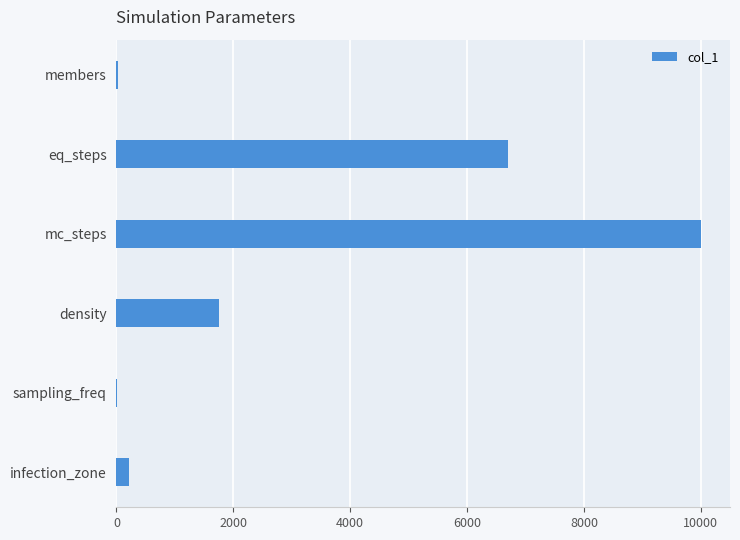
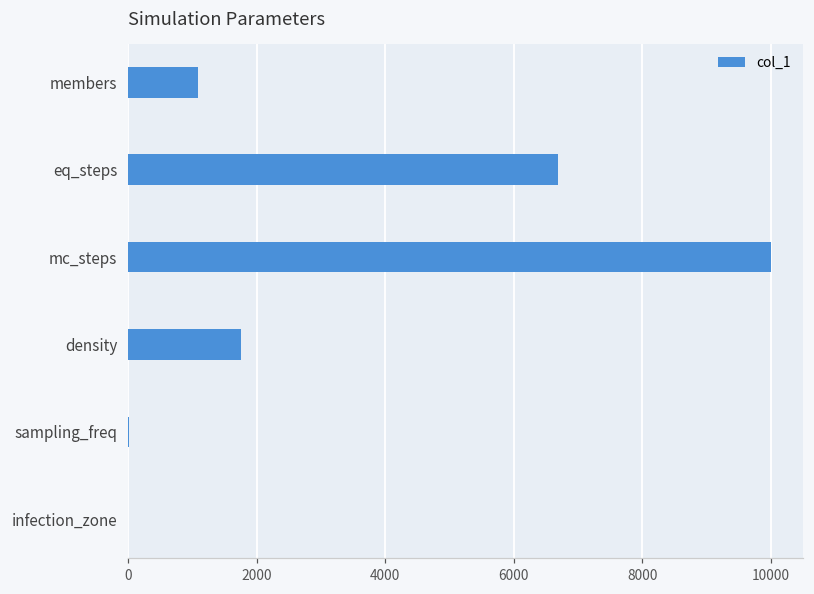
  {
-   "members": 0,
+   "members": 1100,
    "eq_steps": 6700,
    "mc_steps": 10000,
    "density": 1700,
-   "infection_zone": 200
+   "infection_zone": 0
  }
